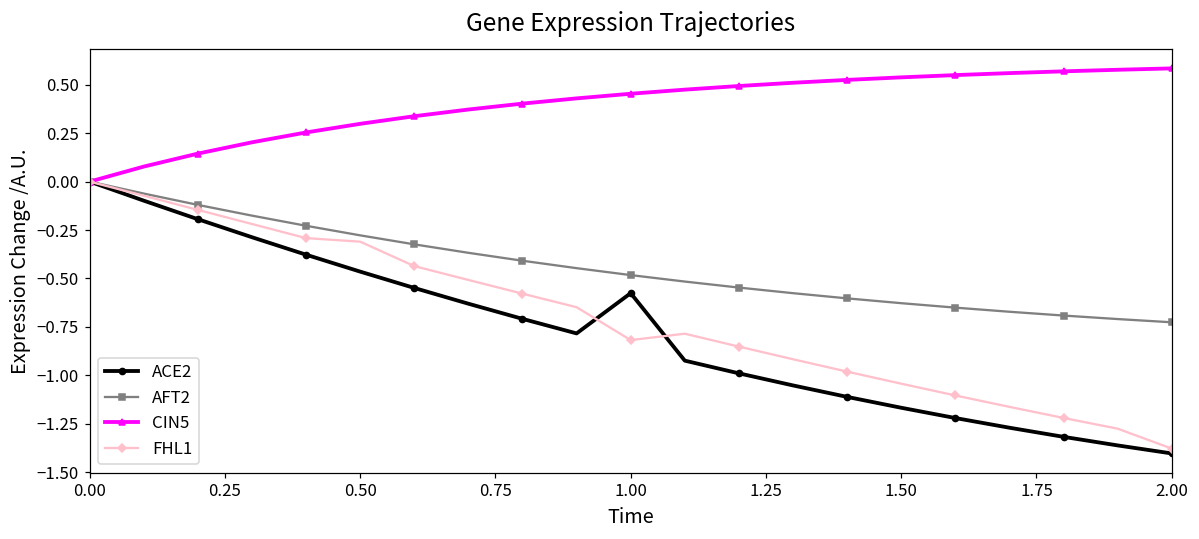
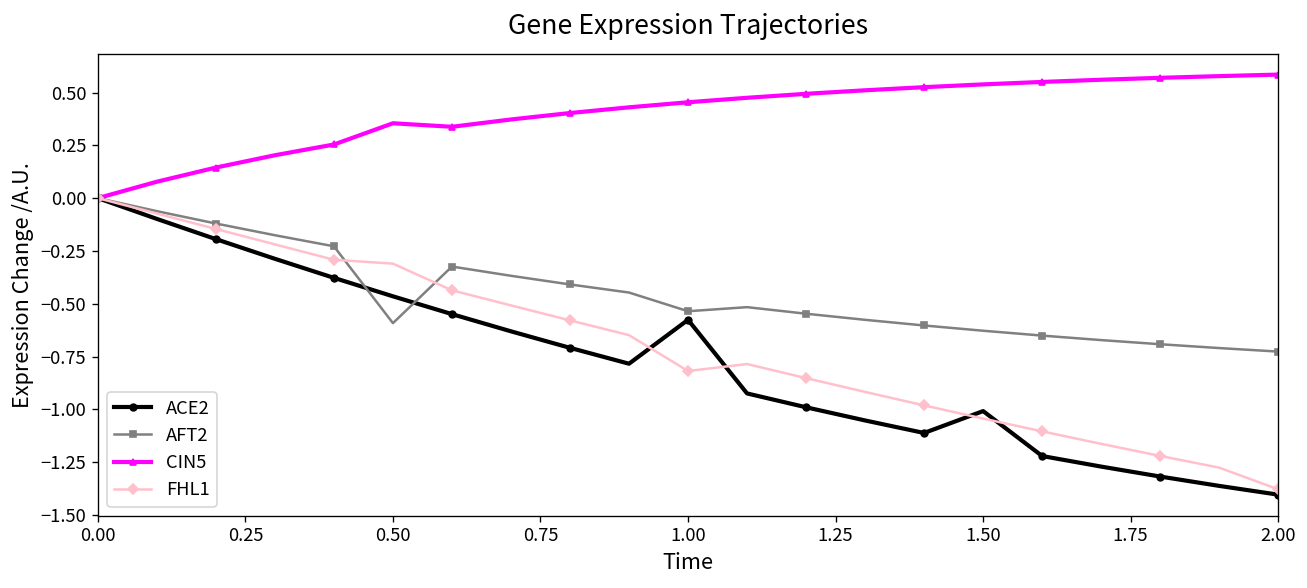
  {
    "ACE2": {
      "0.50": -0.46,
      "1.00": -0.58,
-     "1.50": -1.17,
+     "1.50": -1.01,
      "2.00": -1.40
    },
    "AFT2": {
-     "0.50": -0.28,
-     "1.00": -0.48,
+     "0.50": -0.59,
+     "1.00": -0.54,
      "1.50": -0.63,
      "2.00": -0.73
    },
    "CIN5": {
-     "0.50": 0.30,
+     "0.50": 0.35,
      "1.00": 0.45,
      "1.50": 0.54,
      "2.00": 0.58
    },
    "FHL1": {
      "0.50": -0.31,
      "1.00": -0.82,
      "1.50": -1.04,
      "2.00": -1.38
    }
  }
